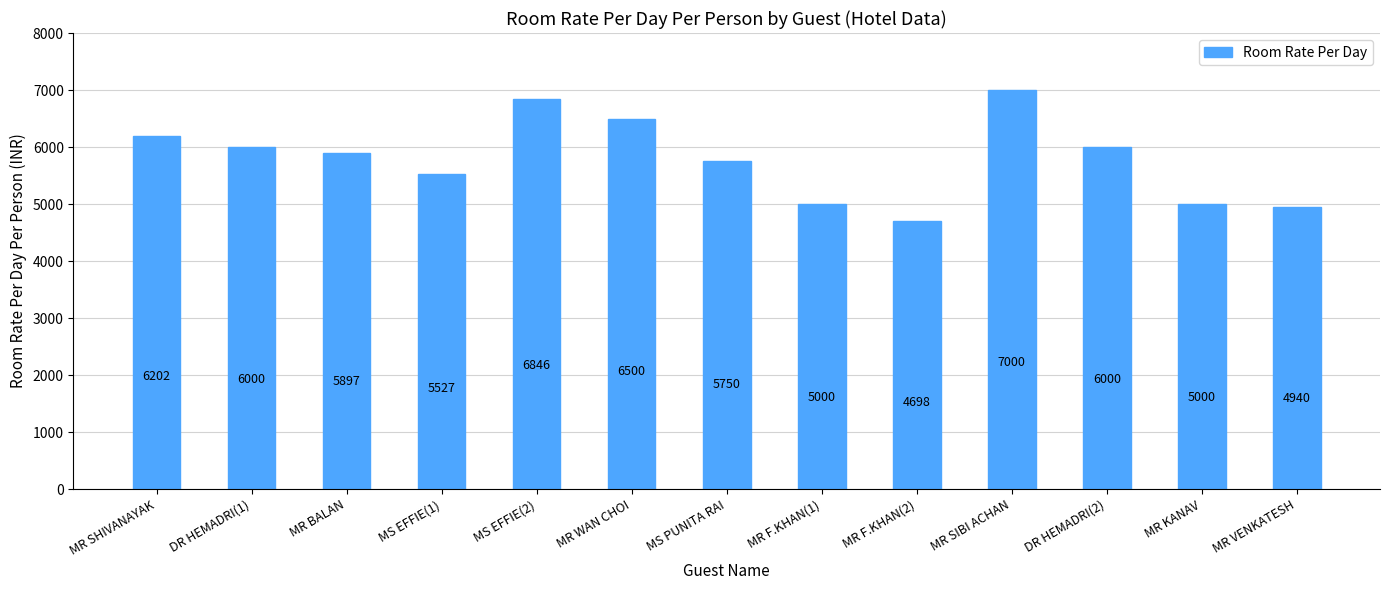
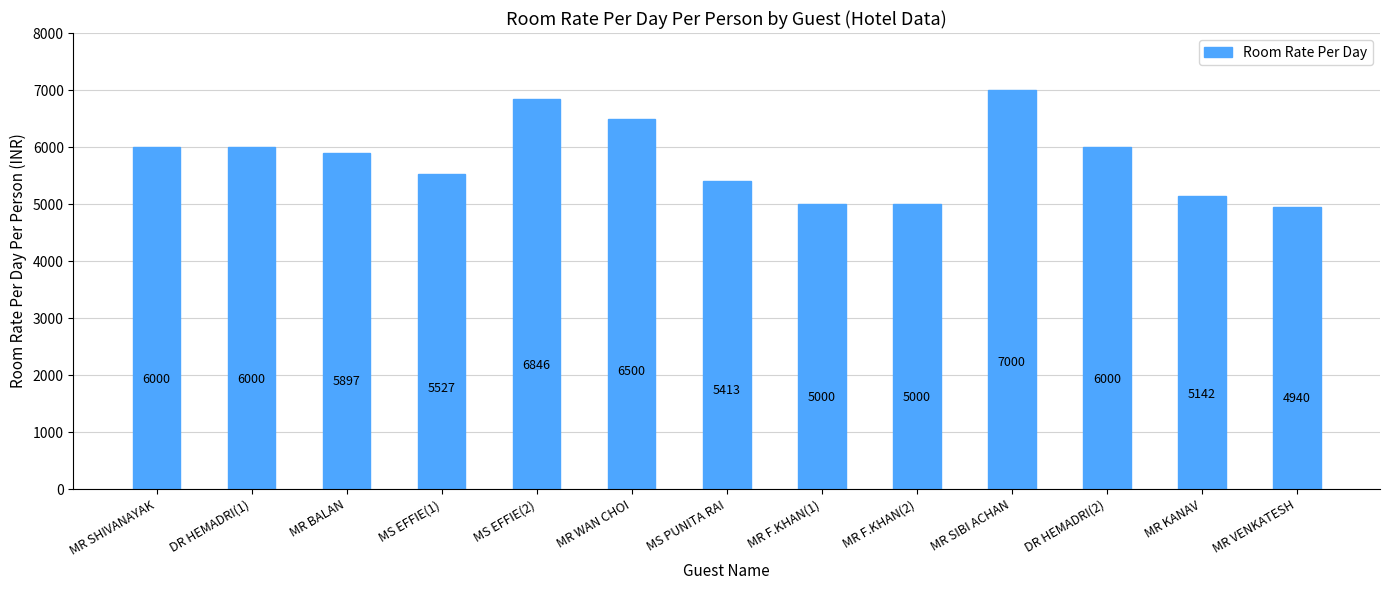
  {
-   "MR SHIVANAYAK": 6202,
+   "MR SHIVANAYAK": 6000,
    "DR HEMADRI(1)": 6000,
    "MR BALAN": 5897,
    "MS EFFIE(1)": 5527,
    "MS EFFIE(2)": 6846,
    "MR WAN CHOI": 6500,
-   "MS PUNITA RAI": 5750,
+   "MS PUNITA RAI": 5413,
    "MR F.KHAN(1)": 5000,
-   "MR F.KHAN(2)": 4698,
+   "MR F.KHAN(2)": 5000,
    "MR SIBI ACHAN": 7000,
    "DR HEMADRI(2)": 6000,
-   "MR KANAV": 5000,
+   "MR KANAV": 5142,
    "MR VENKATESH": 4940
  }
